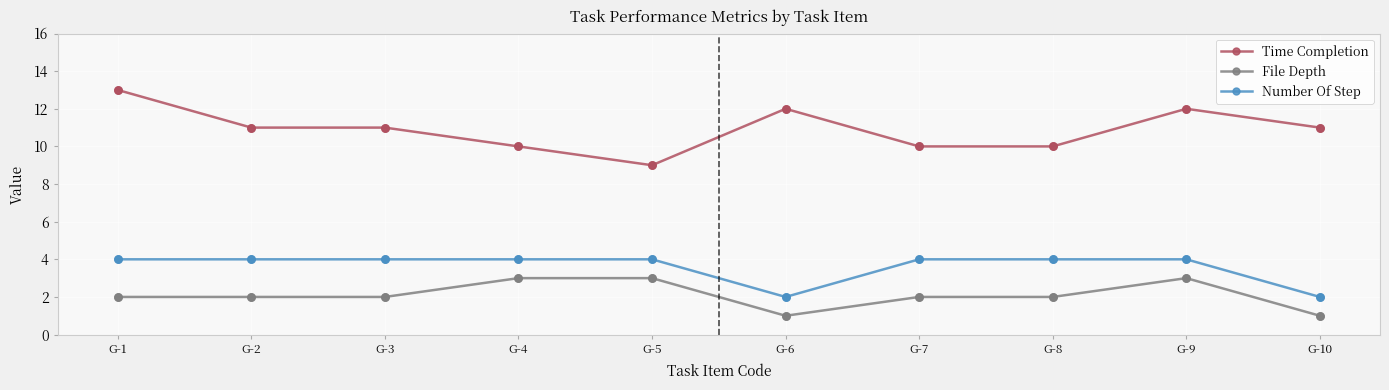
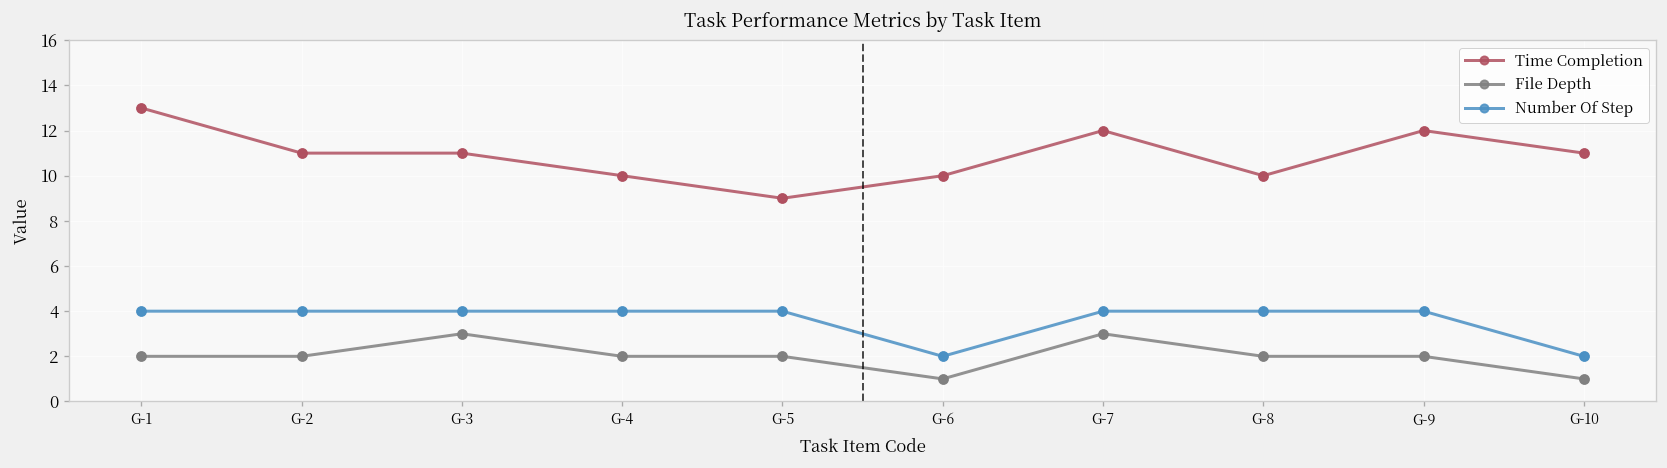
  {
    "Time Completion": {
      "G-1": 13,
      "G-2": 11,
      "G-3": 11,
      "G-4": 10,
      "G-5": 9,
-     "G-6": 12,
-     "G-7": 10,
+     "G-6": 10,
+     "G-7": 12,
      "G-8": 10,
      "G-9": 12,
      "G-10": 11
    },
    "File Depth": {
      "G-1": 2,
      "G-2": 2,
-     "G-3": 2,
-     "G-4": 3,
-     "G-5": 3,
+     "G-3": 3,
+     "G-4": 2,
+     "G-5": 2,
      "G-6": 1,
-     "G-7": 2,
+     "G-7": 3,
      "G-8": 2,
-     "G-9": 3,
+     "G-9": 2,
      "G-10": 1
    },
    "Number Of Step": {
      "G-1": 4,
      "G-2": 4,
      "G-3": 4,
      "G-4": 4,
      "G-5": 4,
      "G-6": 2,
      "G-7": 4,
      "G-8": 4,
      "G-9": 4,
      "G-10": 2
    }
  }
